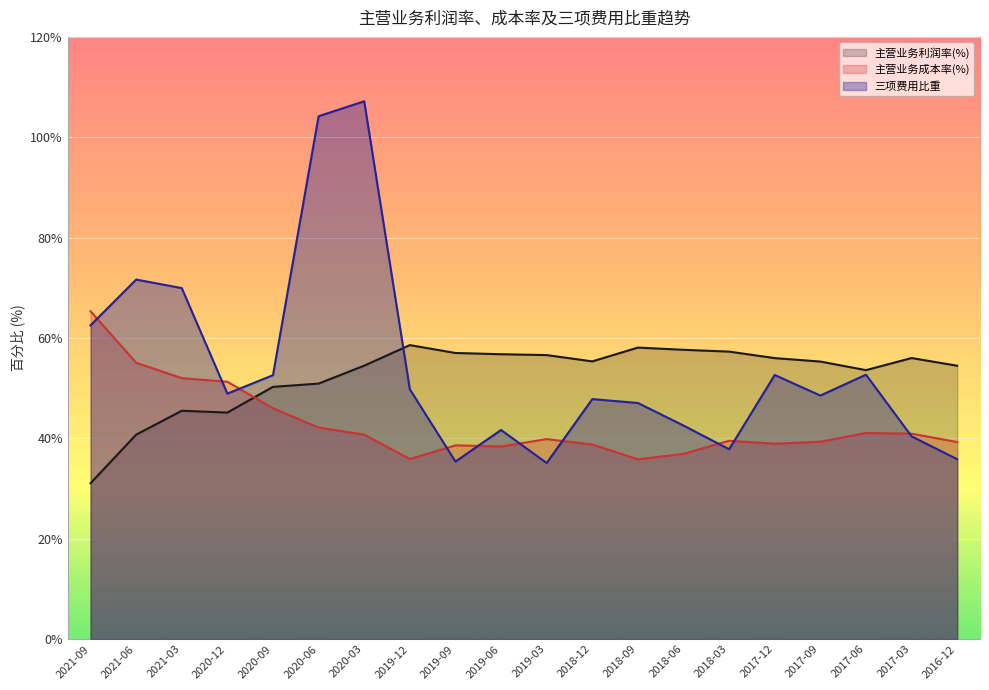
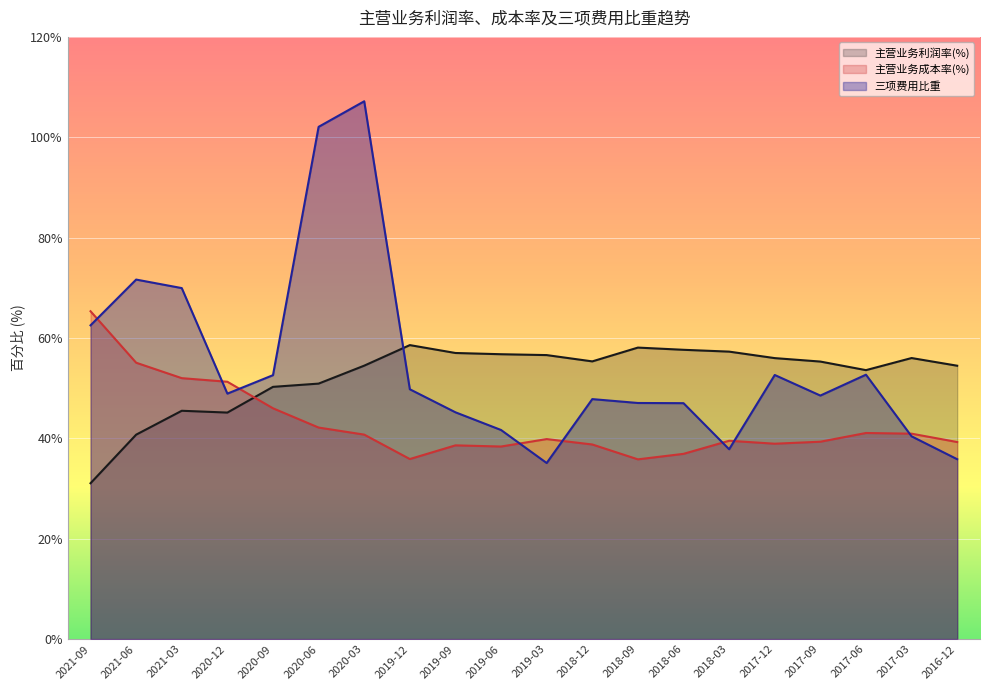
  {
    "三项费用比重": {
      "2021-09": "63%",
      "2021-06": "72%",
      "2021-03": "70%",
      "2020-12": "49%",
      "2020-09": "53%",
-     "2020-06": "104%",
+     "2020-06": "102%",
      "2020-03": "107%",
      "2019-12": "50%",
-     "2019-09": "35%",
+     "2019-09": "45%",
      "2019-06": "42%",
      "2019-03": "35%",
      "2018-12": "48%",
      "2018-09": "47%",
-     "2018-06": "43%",
+     "2018-06": "47%",
      "2018-03": "38%",
      "2017-12": "53%",
      "2017-09": "49%",
      "2017-06": "53%",
      "2017-03": "40%",
      "2016-12": "36%"
    }
  }
